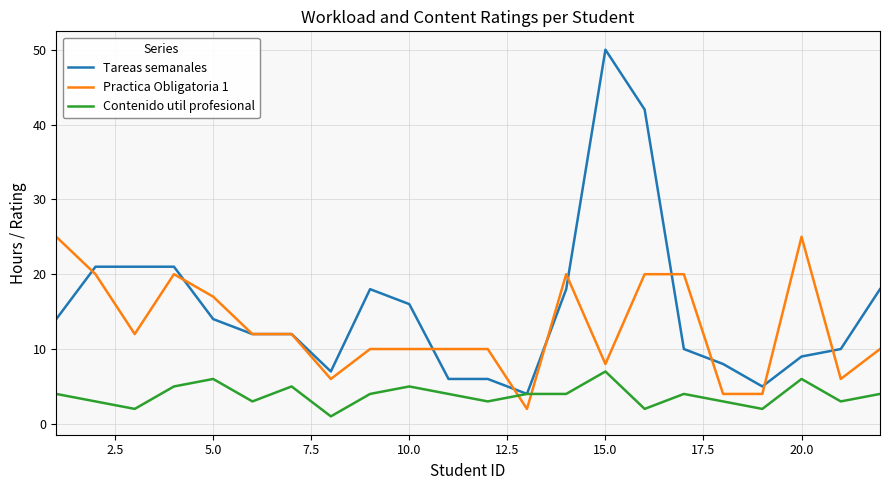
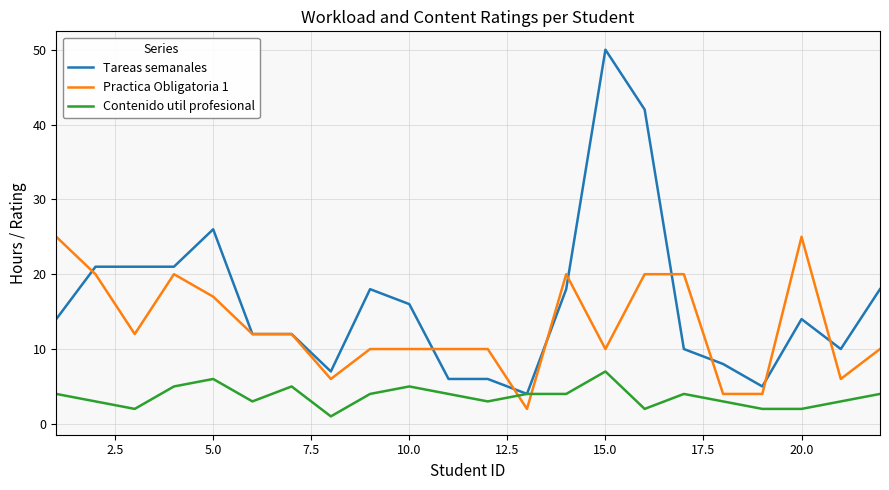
  {
    "Tareas semanales": {
-     "5.0": 14,
+     "5.0": 26,
      "10.0": 16,
      "15.0": 50,
-     "20.0": 9
+     "20.0": 14
    },
    "Practica Obligatoria 1": {
      "5.0": 17,
      "10.0": 10,
-     "15.0": 8,
+     "15.0": 10,
      "20.0": 25
    },
    "Contenido util profesional": {
      "5.0": 6,
      "10.0": 5,
      "15.0": 7,
-     "20.0": 6
+     "20.0": 2
    }
  }
